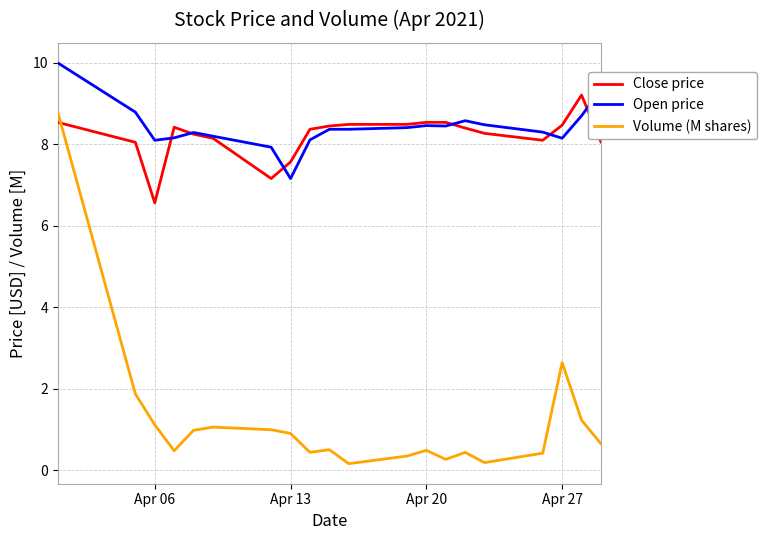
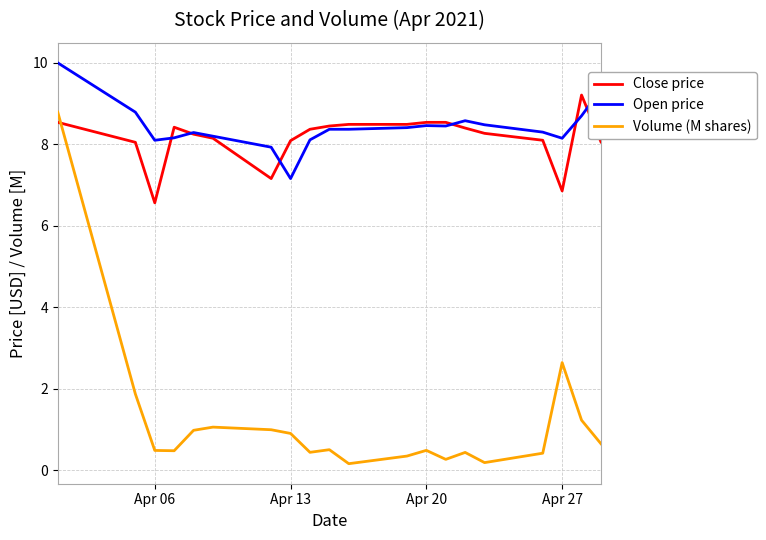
  {
    "Close price": {
      "Apr 06": 6.6,
-     "Apr 13": 7.6,
+     "Apr 13": 8.1,
      "Apr 20": 8.5,
-     "Apr 27": 8.5
+     "Apr 27": 6.9
    },
    "Open price": {
      "Apr 06": 8.1,
      "Apr 13": 7.2,
      "Apr 20": 8.5,
      "Apr 27": 8.1
    },
    "Volume (M shares)": {
-     "Apr 06": 1.1,
+     "Apr 06": 0.5,
      "Apr 13": 0.9,
      "Apr 20": 0.5,
      "Apr 27": 2.6
    }
  }
